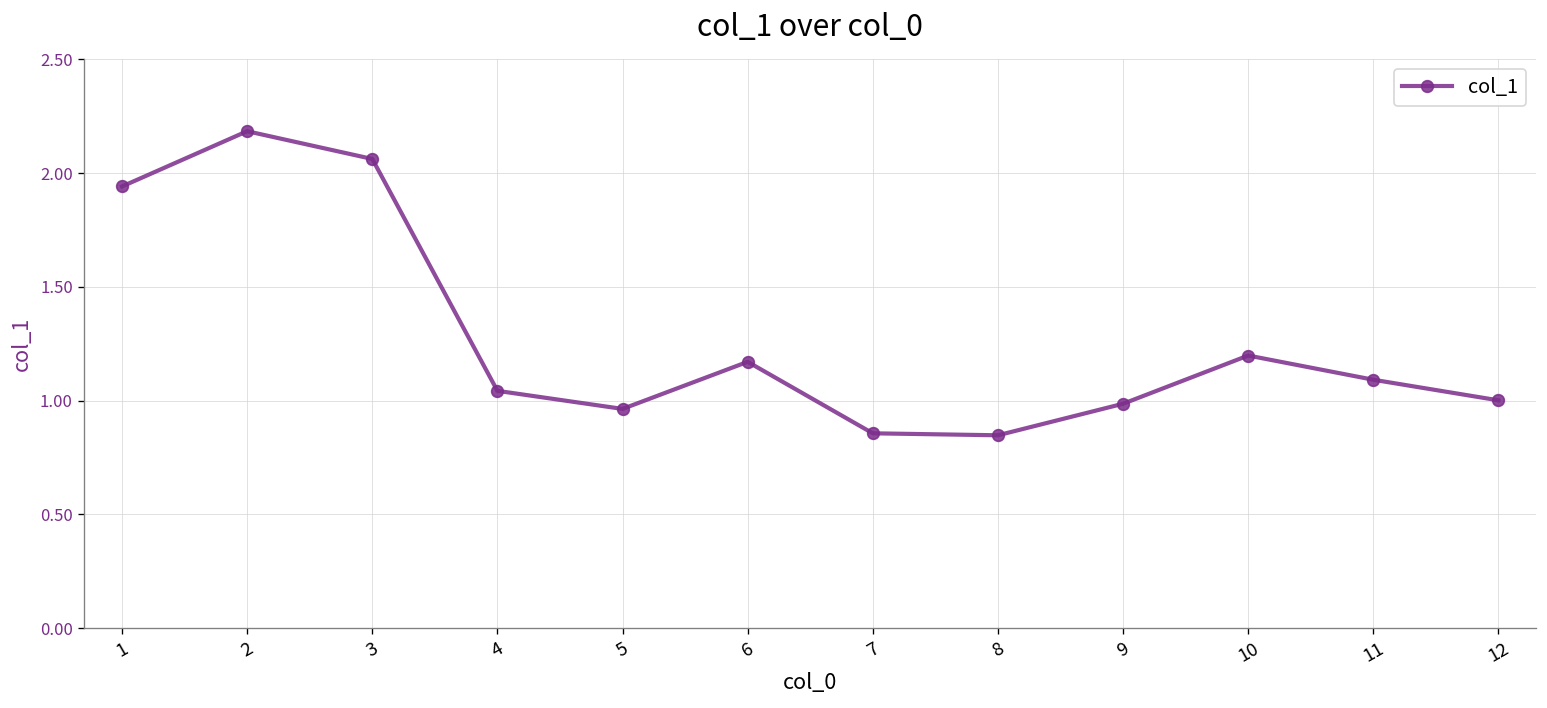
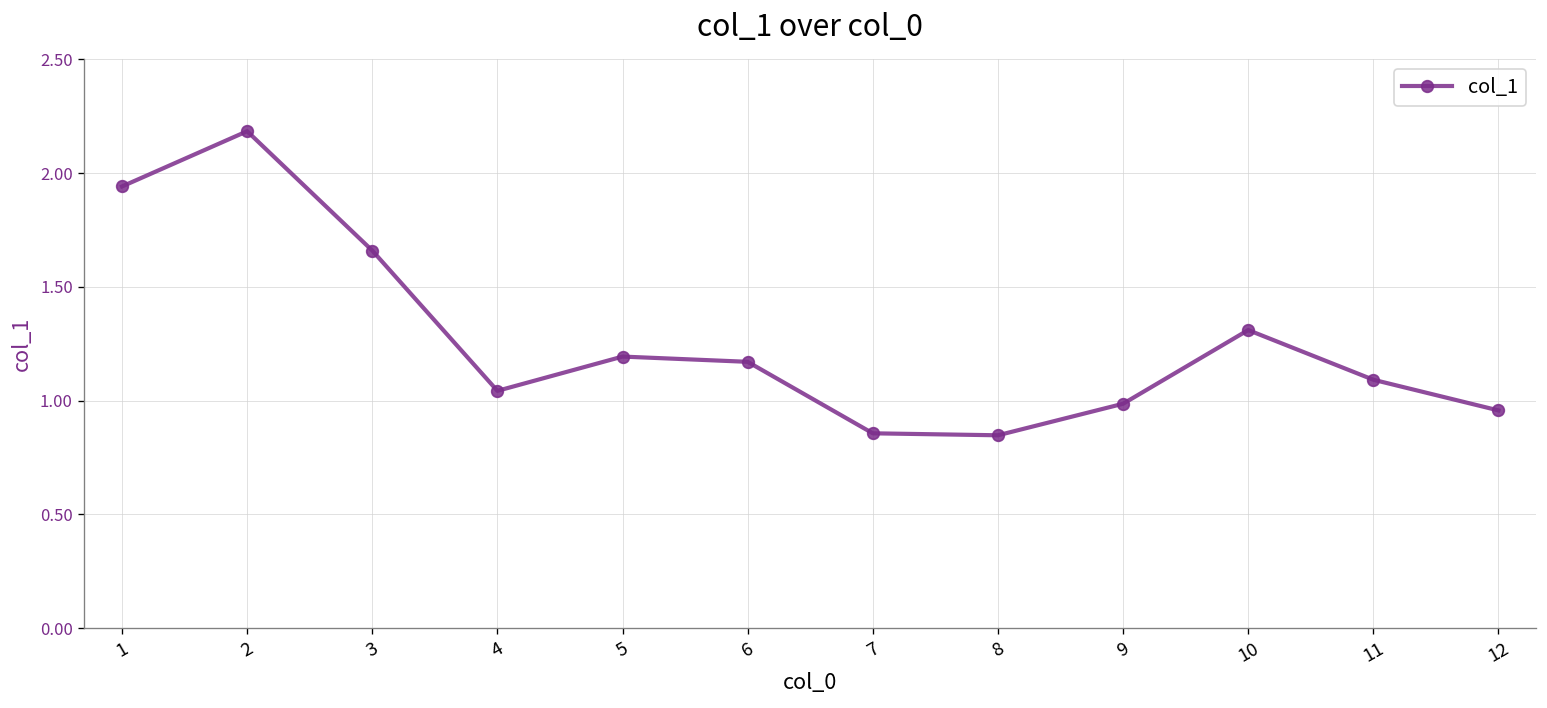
  {
    "1": 1.94,
    "2": 2.18,
-   "3": 2.06,
+   "3": 1.66,
    "4": 1.04,
-   "5": 0.96,
+   "5": 1.19,
    "6": 1.17,
    "7": 0.86,
    "8": 0.85,
    "9": 0.99,
-   "10": 1.20,
+   "10": 1.31,
    "11": 1.09,
-   "12": 1.00
+   "12": 0.96
  }
